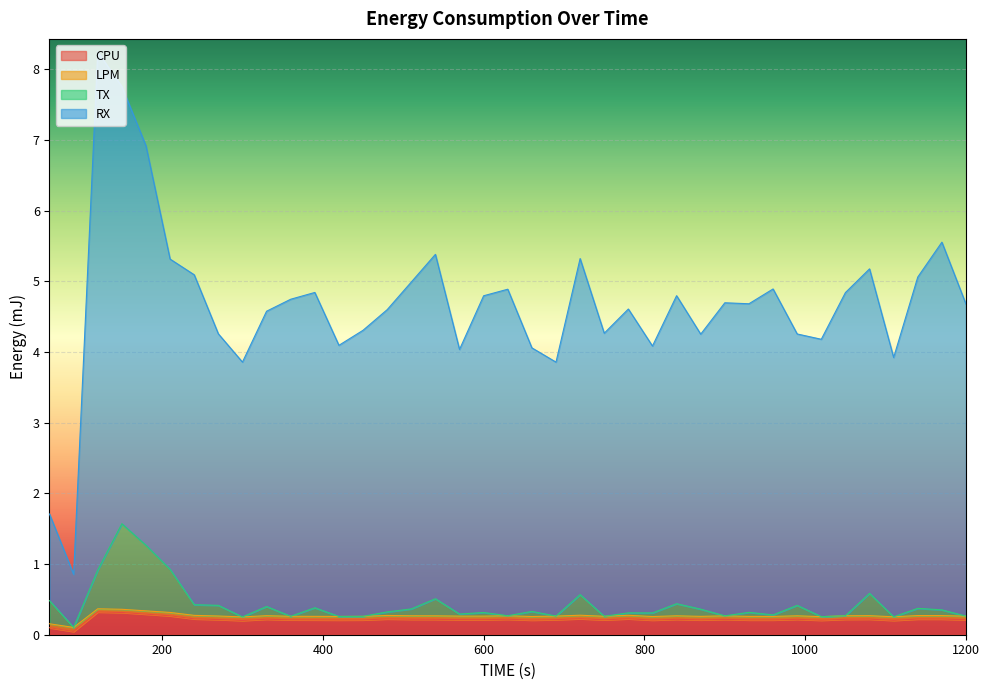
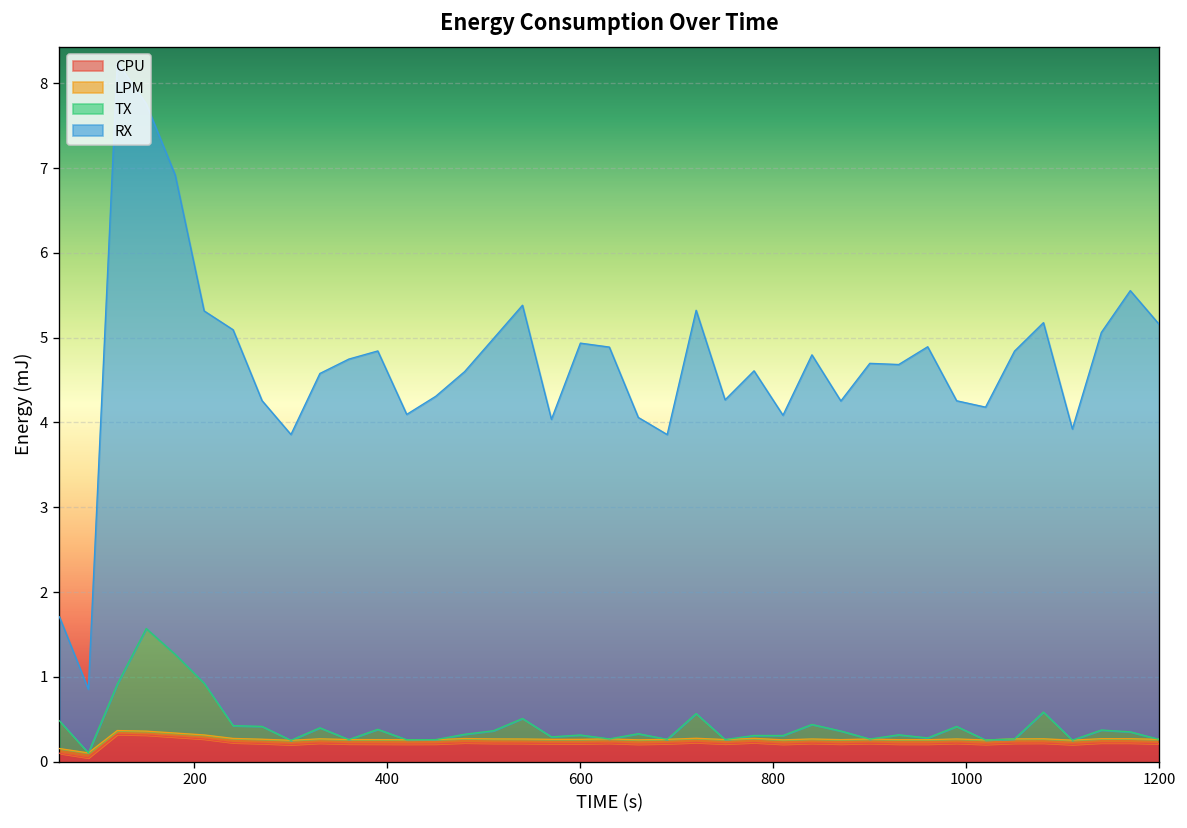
  {
    "CPU": {
      "600": 0.2,
      "1200": 0.2
    },
    "LPM": {
      "600": 0.1
    },
    "TX": {
      "600": 0.1
    },
    "RX": {
-     "600": 4.5,
-     "1200": 4.4
+     "600": 4.6,
+     "1200": 4.9
    }
  }
